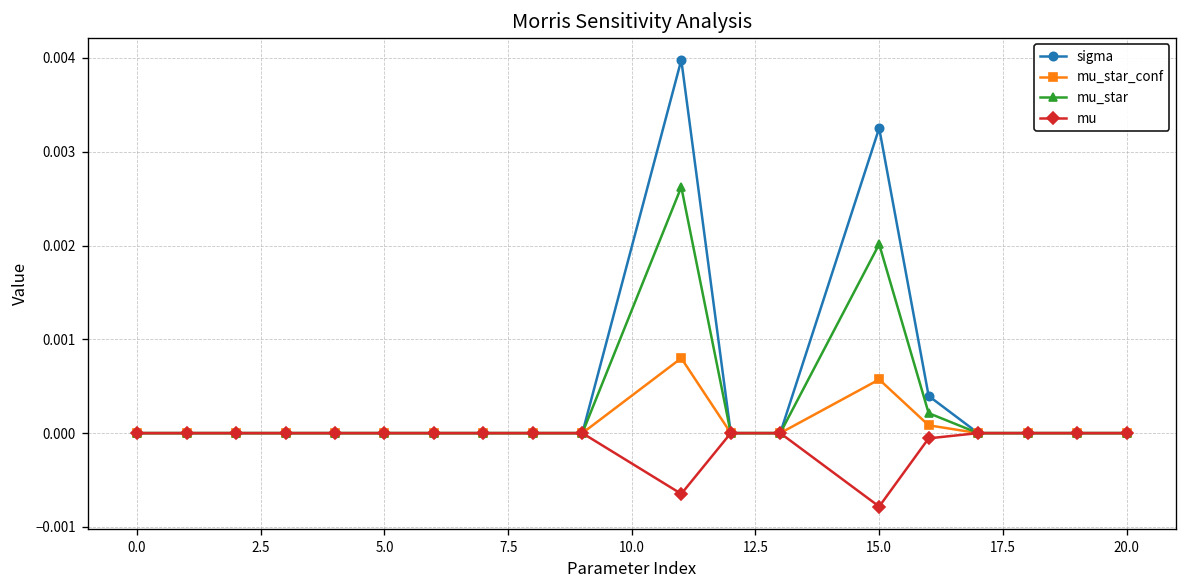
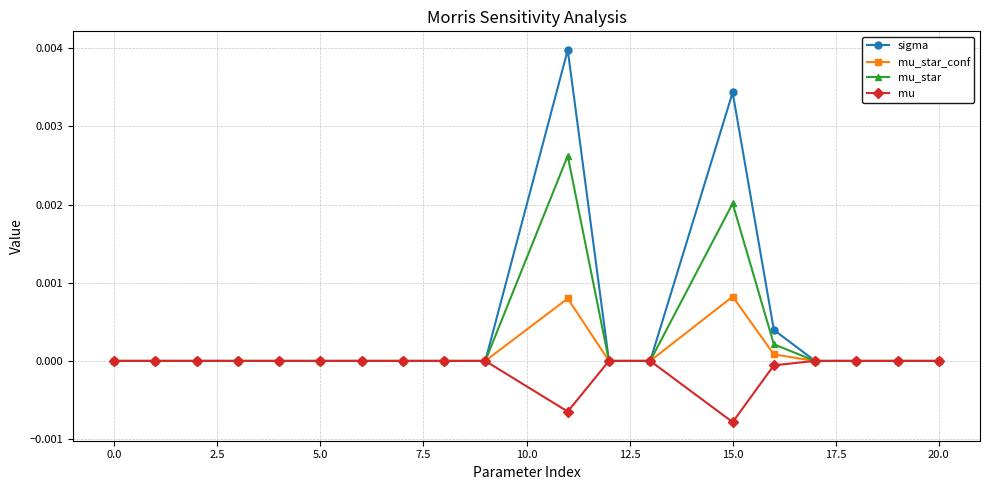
  {
    "sigma": {
-     "15.0": 0.0033
+     "15.0": 0.0034
    },
    "mu_star_conf": {
-     "15.0": 0.0006
+     "15.0": 0.0008
    },
    "mu_star": {
      "15.0": 0.0020
    },
    "mu": {
      "15.0": -0.0008
    }
  }
